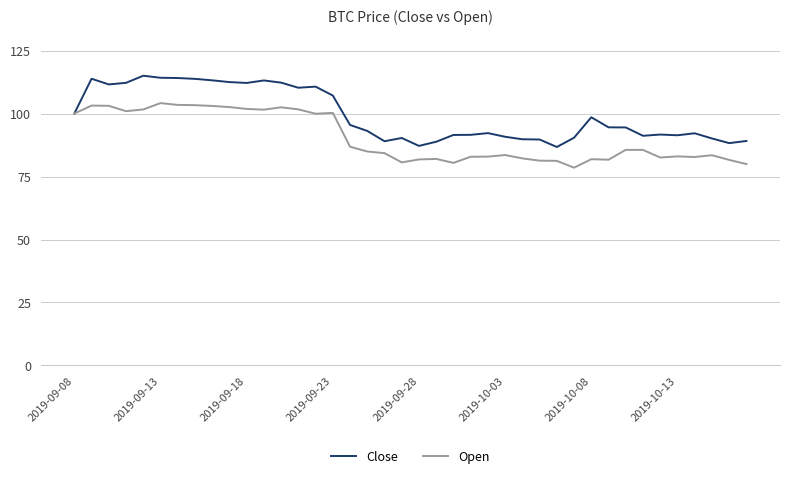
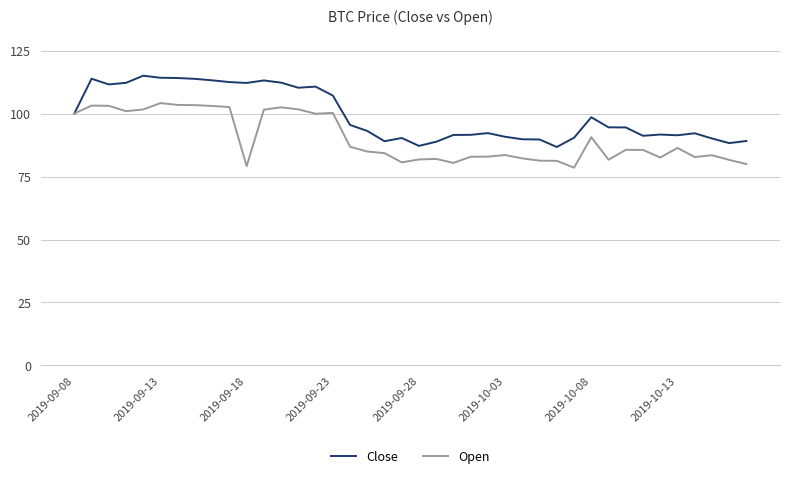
  {
    "Close": {
      "2019-09-13": 114,
      "2019-09-18": 112,
      "2019-09-23": 107,
      "2019-09-28": 87,
      "2019-10-03": 91,
      "2019-10-08": 99,
      "2019-10-13": 91
    },
    "Open": {
      "2019-09-13": 104,
-     "2019-09-18": 102,
+     "2019-09-18": 79,
      "2019-09-23": 100,
      "2019-09-28": 82,
      "2019-10-03": 84,
-     "2019-10-08": 82,
-     "2019-10-13": 83
+     "2019-10-08": 91,
+     "2019-10-13": 86
    }
  }
